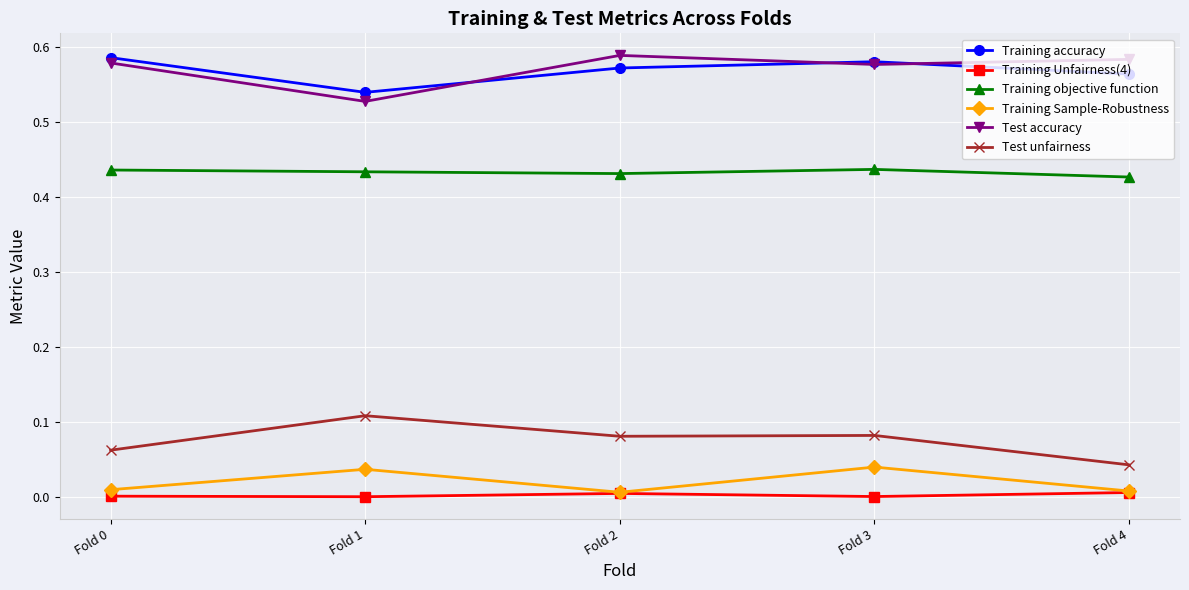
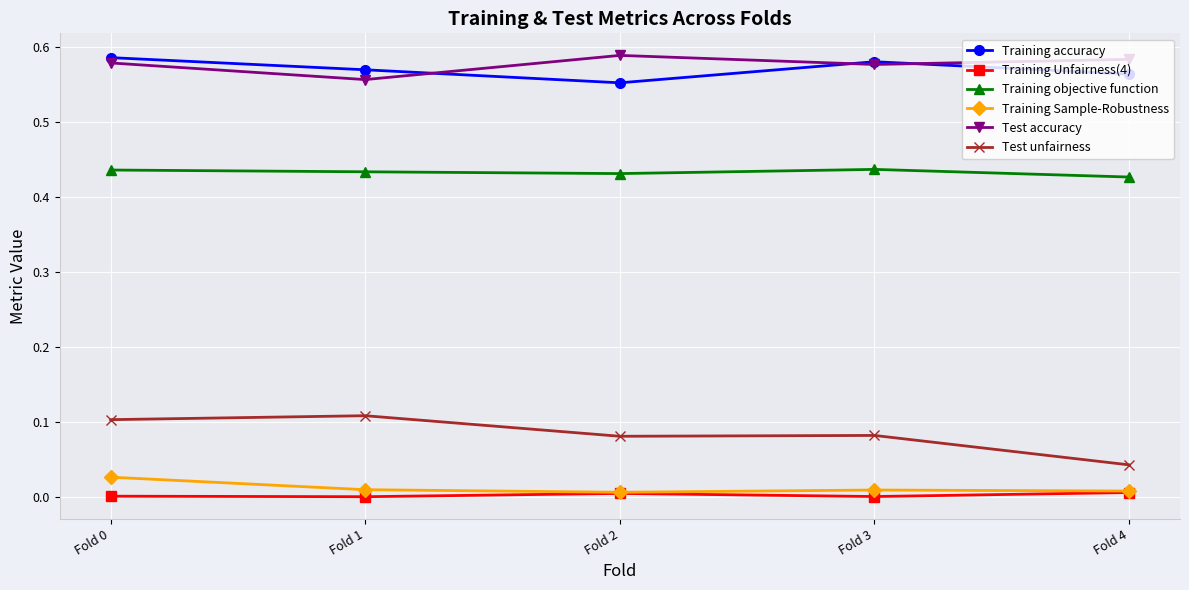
  {
    "Training accuracy": {
      "Fold 0": 0.59,
-     "Fold 1": 0.54,
-     "Fold 2": 0.57,
+     "Fold 1": 0.57,
+     "Fold 2": 0.55,
      "Fold 3": 0.58
    },
    "Training Unfairness(4)": {
      "Fold 0": 0.00,
      "Fold 1": 0.00,
      "Fold 3": 0.00
    },
    "Training objective function": {
      "Fold 0": 0.44,
      "Fold 1": 0.43,
      "Fold 2": 0.43,
      "Fold 3": 0.44,
      "Fold 4": 0.43
    },
    "Training Sample-Robustness": {
-     "Fold 0": 0.01,
-     "Fold 1": 0.04,
-     "Fold 3": 0.04
+     "Fold 0": 0.03,
+     "Fold 1": 0.01,
+     "Fold 3": 0.01
    },
    "Test accuracy": {
      "Fold 0": 0.58,
-     "Fold 1": 0.53,
+     "Fold 1": 0.56,
      "Fold 2": 0.59,
      "Fold 3": 0.58
    },
    "Test unfairness": {
-     "Fold 0": 0.06,
+     "Fold 0": 0.10,
      "Fold 1": 0.11,
      "Fold 2": 0.08,
      "Fold 3": 0.08,
      "Fold 4": 0.04
    }
  }
